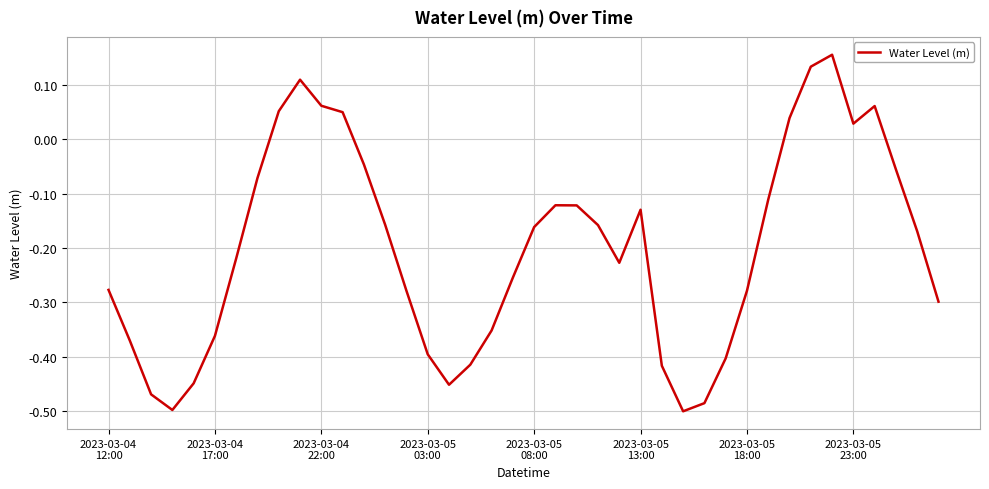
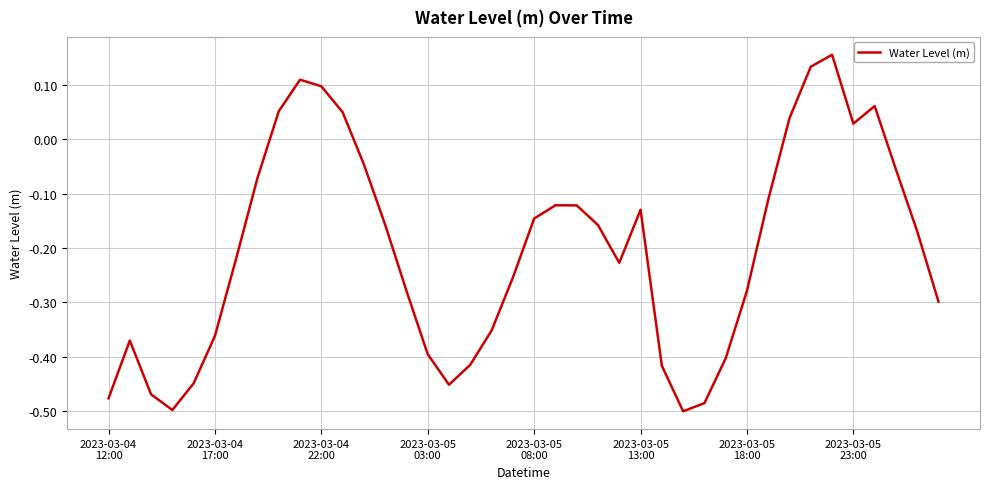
  {
-   "2023-03-04 12:00": -0.28,
+   "2023-03-04 12:00": -0.48,
    "2023-03-04 17:00": -0.36,
-   "2023-03-04 22:00": 0.06,
+   "2023-03-04 22:00": 0.10,
    "2023-03-05 03:00": -0.40,
-   "2023-03-05 08:00": -0.16,
+   "2023-03-05 08:00": -0.15,
    "2023-03-05 13:00": -0.13,
    "2023-03-05 18:00": -0.28,
    "2023-03-05 23:00": 0.03
  }
